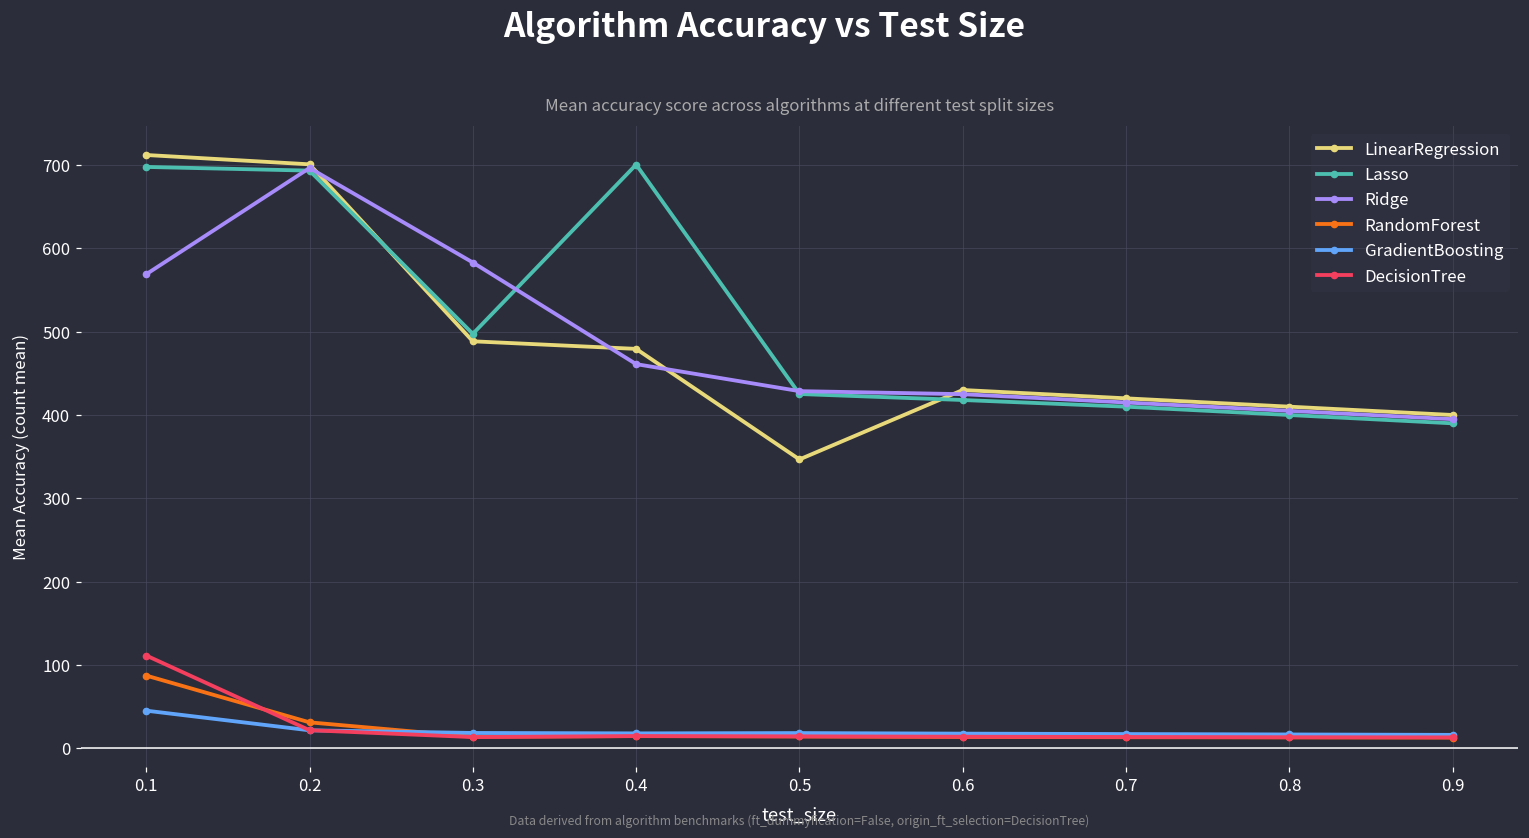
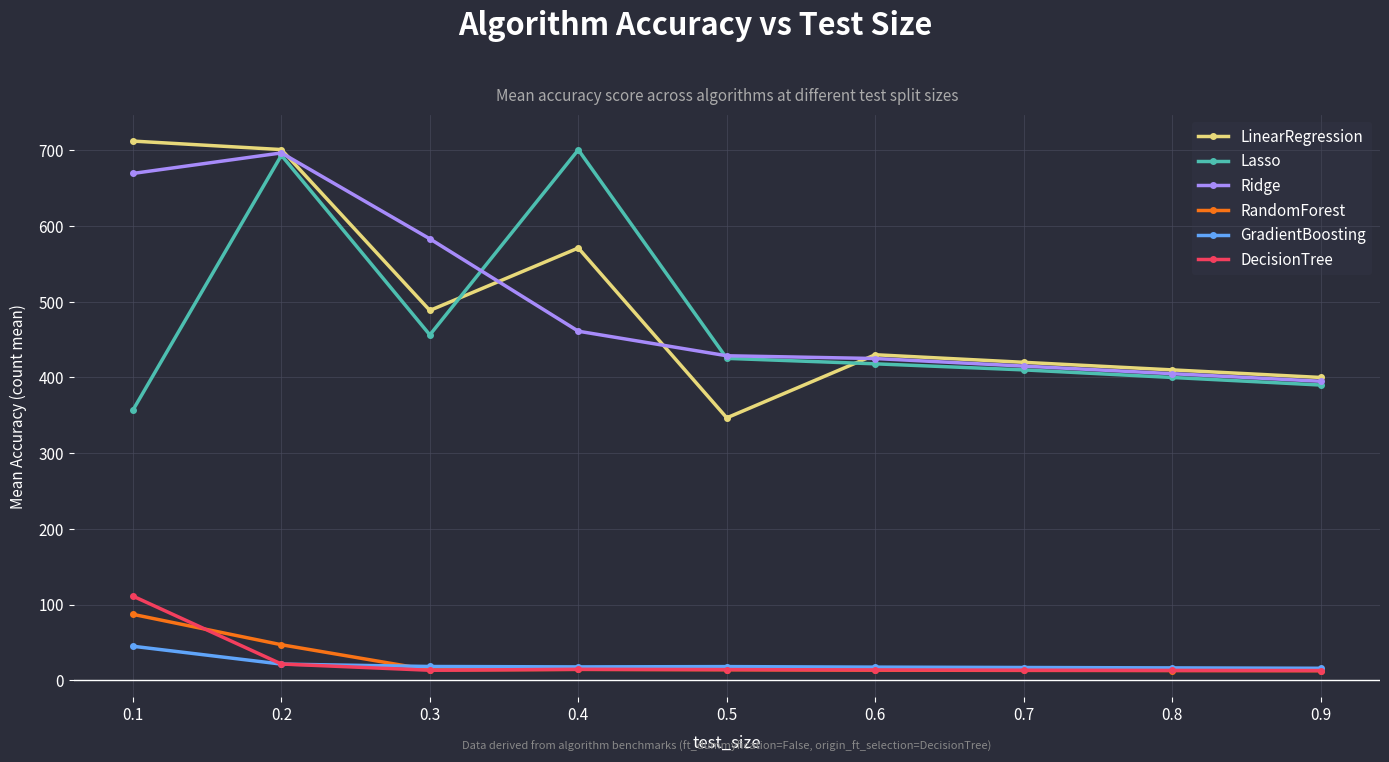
  {
    "LinearRegression": {
      "0.1": 710,
      "0.2": 700,
      "0.3": 490,
-     "0.4": 480,
+     "0.4": 570,
      "0.5": 350,
      "0.6": 430,
      "0.7": 420,
      "0.8": 410,
      "0.9": 400
    },
    "Lasso": {
-     "0.1": 700,
-     "0.3": 500,
+     "0.1": 360,
+     "0.3": 460,
      "0.4": 700,
      "0.6": 420,
      "0.7": 410,
      "0.8": 400,
      "0.9": 390
    },
    "Ridge": {
-     "0.1": 570,
+     "0.1": 670,
      "0.3": 580,
      "0.4": 460,
      "0.6": 430,
      "0.7": 420,
      "0.8": 410,
      "0.9": 400
    },
    "RandomForest": {
      "0.1": 90,
-     "0.2": 30
+     "0.2": 50
    },
    "GradientBoosting": {
      "0.1": 50,
      "0.3": 20,
      "0.5": 20,
      "0.6": 20,
      "0.7": 20
    },
    "DecisionTree": {
      "0.1": 110
    }
  }
